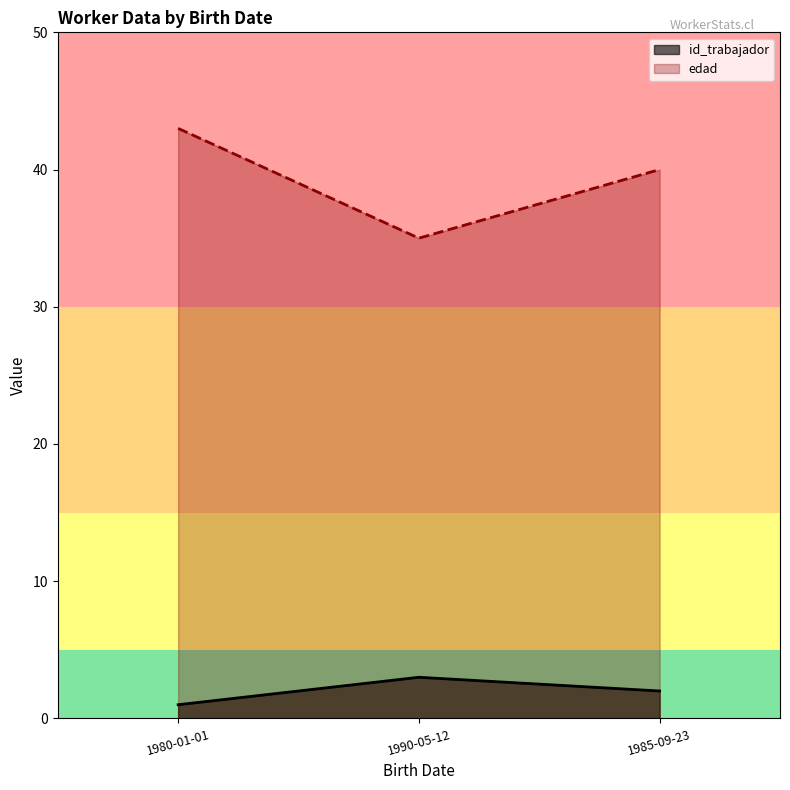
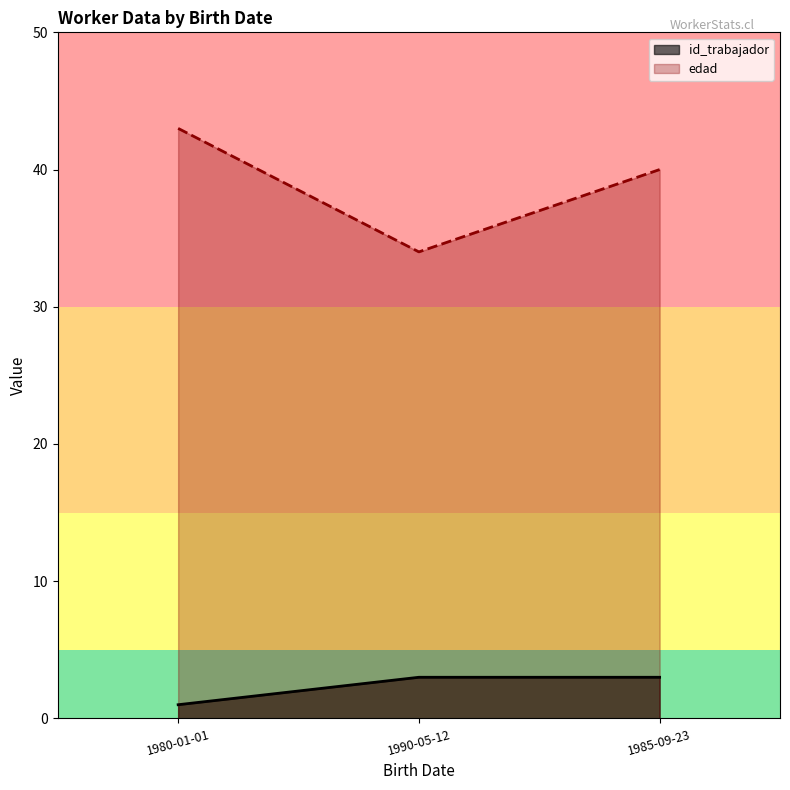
  {
    "id_trabajador": {
      "1980-01-01": 1,
      "1990-05-12": 3,
-     "1985-09-23": 2
+     "1985-09-23": 3
    },
    "edad": {
      "1980-01-01": 43,
-     "1990-05-12": 35,
+     "1990-05-12": 34,
      "1985-09-23": 40
    }
  }
